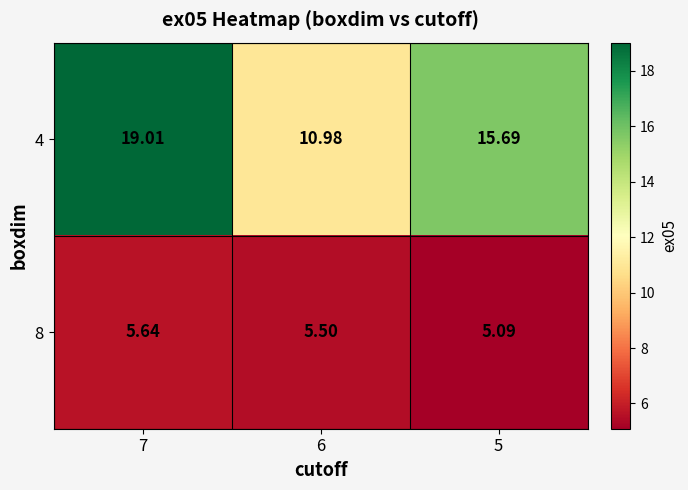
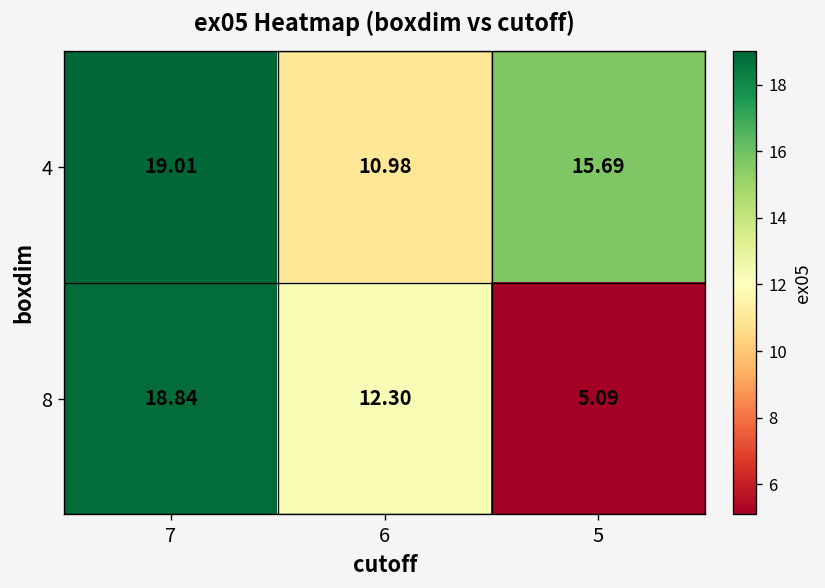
  {
    "4": {
      "7": 19.01,
      "6": 10.98,
      "5": 15.69
    },
    "8": {
-     "7": 5.64,
-     "6": 5.50,
+     "7": 18.84,
+     "6": 12.30,
      "5": 5.09
    }
  }
